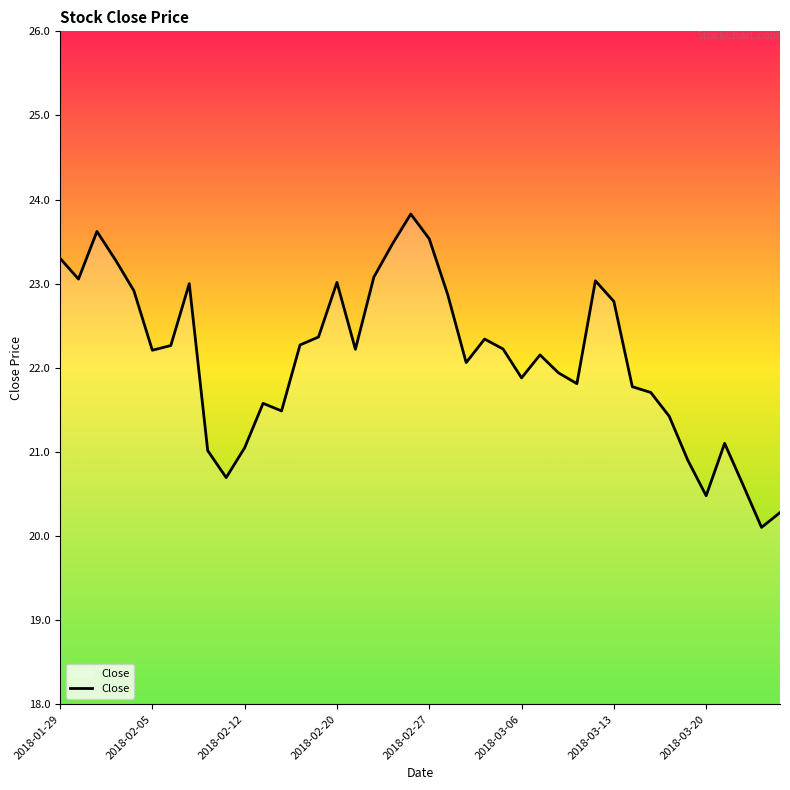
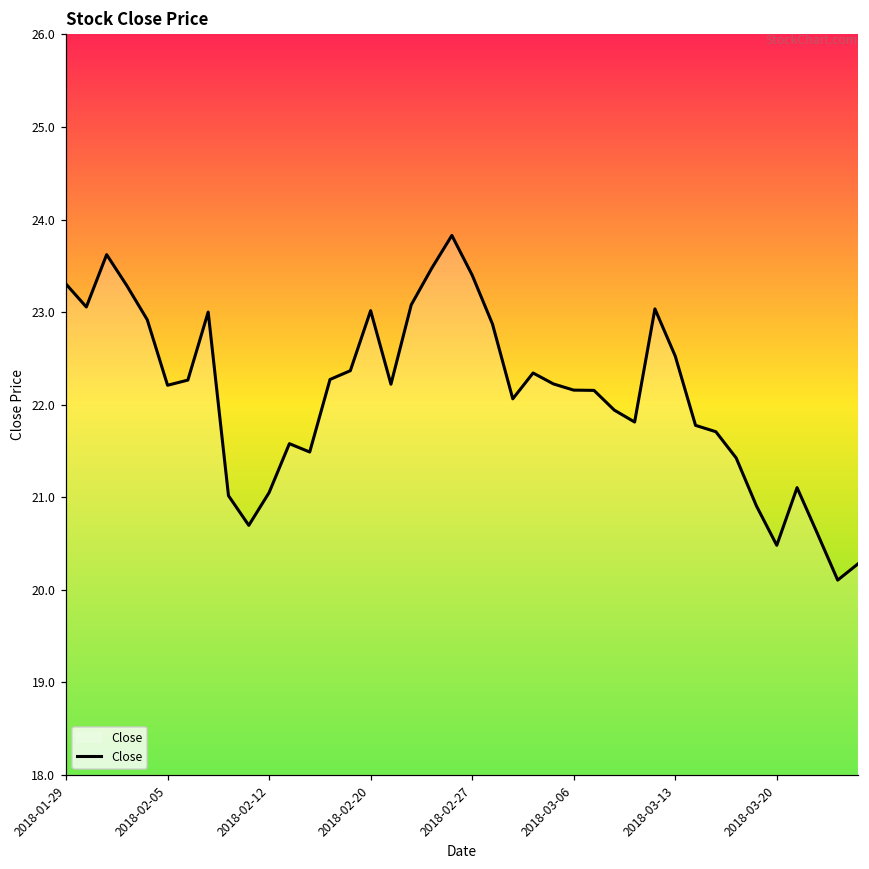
  {
    "2018-01-29": 23.3,
    "2018-02-05": 22.2,
    "2018-02-12": 21.0,
    "2018-02-20": 23.0,
-   "2018-02-27": 23.5,
-   "2018-03-06": 21.9,
-   "2018-03-13": 22.8,
+   "2018-02-27": 23.4,
+   "2018-03-06": 22.2,
+   "2018-03-13": 22.5,
    "2018-03-20": 20.5
  }
